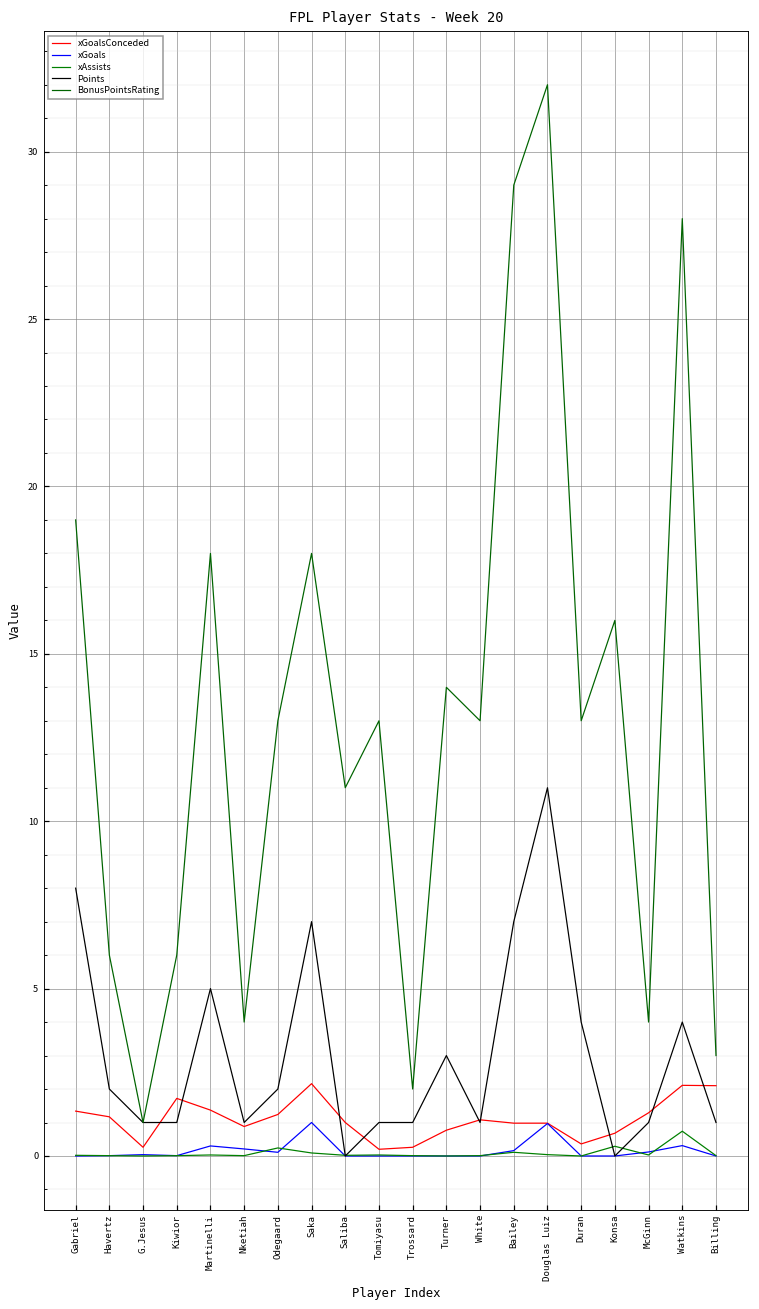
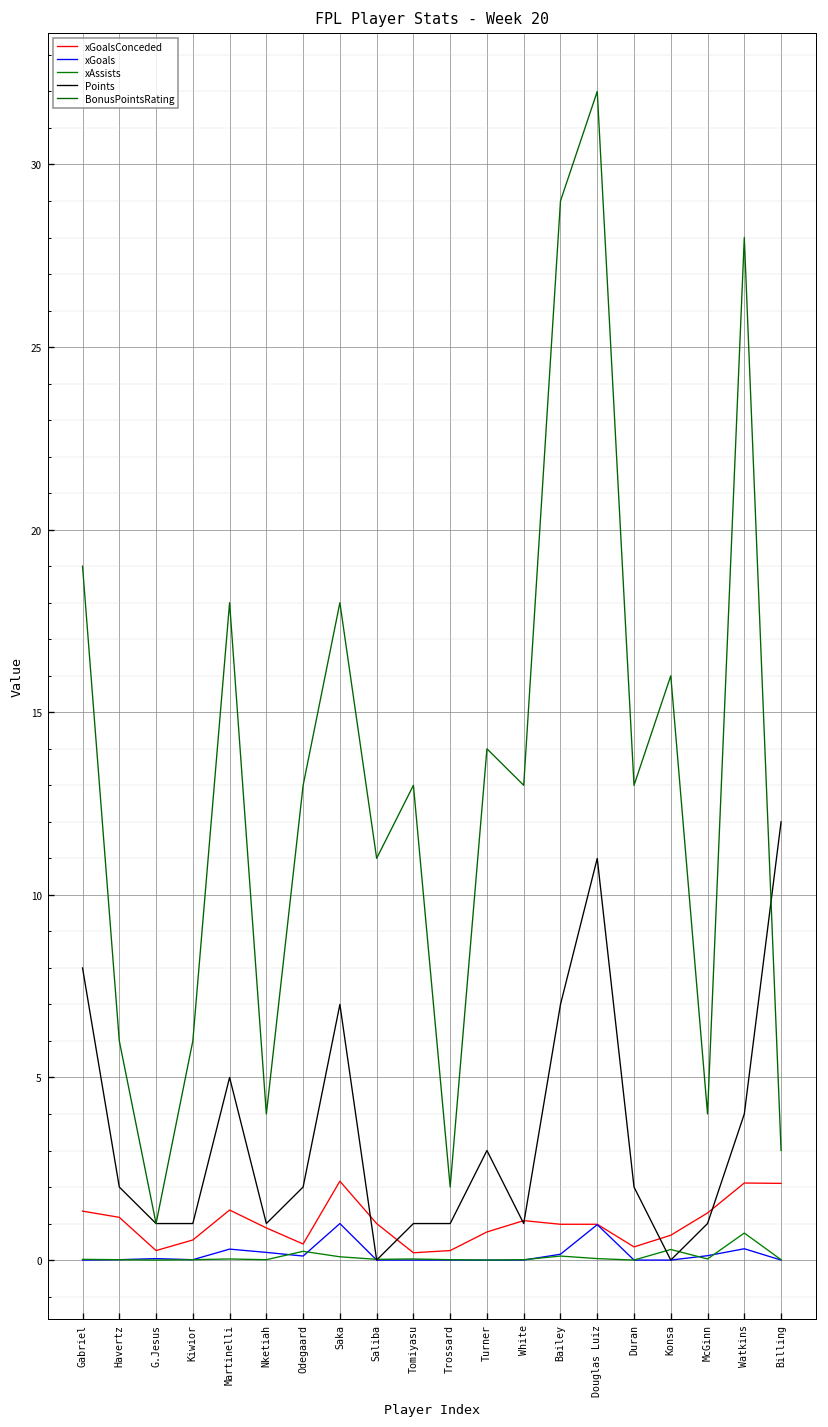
  {
    "xGoalsConceded": {
      "Gabriel": 1.3,
      "Havertz": 1.2,
      "G.Jesus": 0.3,
-     "Kiwior": 1.7,
+     "Kiwior": 0.6,
      "Martinelli": 1.4,
      "Nketiah": 0.9,
-     "Odegaard": 1.2,
+     "Odegaard": 0.4,
      "Saka": 2.2,
      "Saliba": 1.0,
      "Tomiyasu": 0.2,
      "Trossard": 0.3,
      "Turner": 0.8,
      "Bailey": 1.0,
      "Duran": 0.4,
      "Konsa": 0.7,
      "McGinn": 1.3,
      "Watkins": 2.1,
      "Billing": 2.1
    },
    "xGoals": {
      "Martinelli": 0.3,
      "Nketiah": 0.2,
      "Odegaard": 0.1,
      "Saka": 1.0,
      "McGinn": 0.1,
      "Watkins": 0.3
    },
    "Points": {
      "Gabriel": 8,
      "Havertz": 2,
      "Kiwior": 1,
      "Martinelli": 5,
      "Nketiah": 1,
      "Odegaard": 2,
      "Saka": 7,
      "Tomiyasu": 1,
      "Trossard": 1,
      "Turner": 3,
      "Bailey": 7,
      "Douglas Luiz": 11,
-     "Duran": 4,
+     "Duran": 2,
      "McGinn": 1,
      "Watkins": 4,
-     "Billing": 1
+     "Billing": 12
    }
  }
